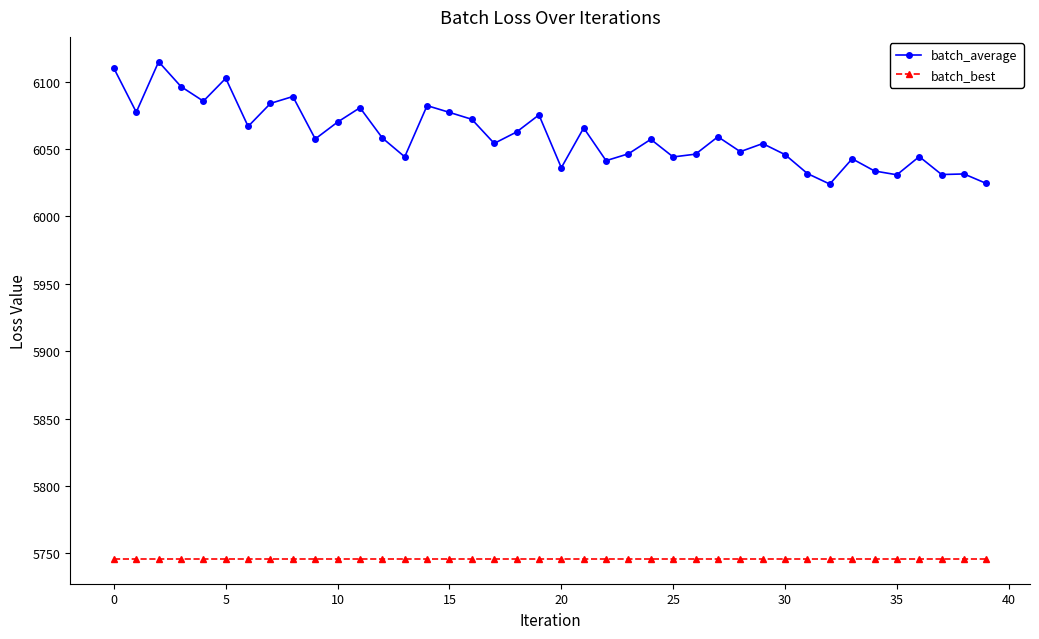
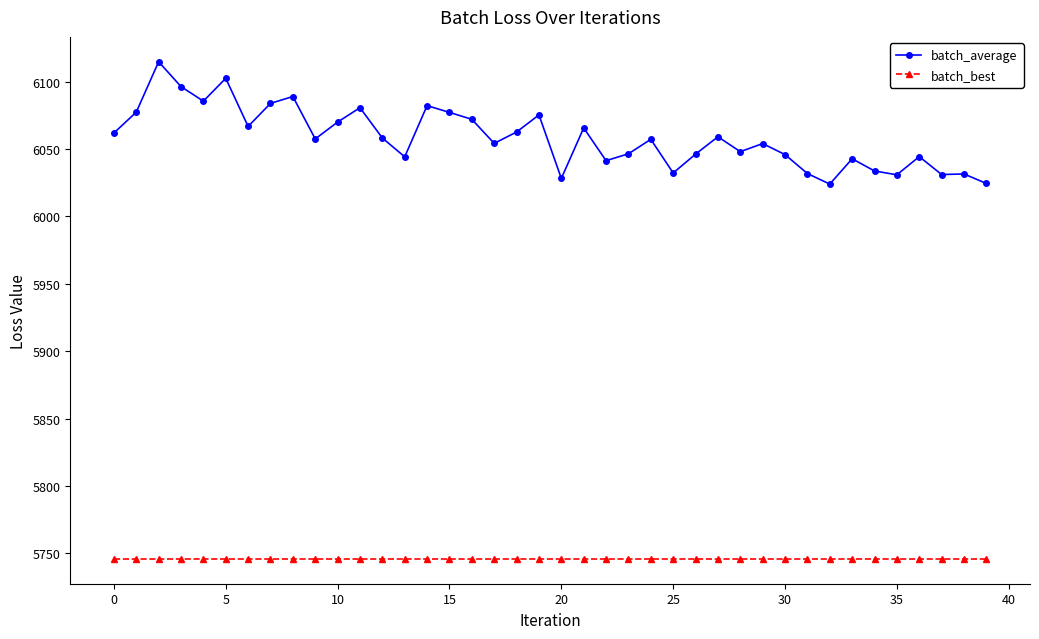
  {
    "batch_average": {
-     "0": 6110,
+     "0": 6062,
      "5": 6102,
      "10": 6070,
      "15": 6077,
-     "20": 6036,
-     "25": 6044,
+     "20": 6028,
+     "25": 6032,
      "30": 6046,
      "35": 6031
    },
    "batch_best": {
      "0": 5746,
      "5": 5746,
      "10": 5746,
      "15": 5746,
      "20": 5746,
      "25": 5746,
      "30": 5746,
      "35": 5746
    }
  }
